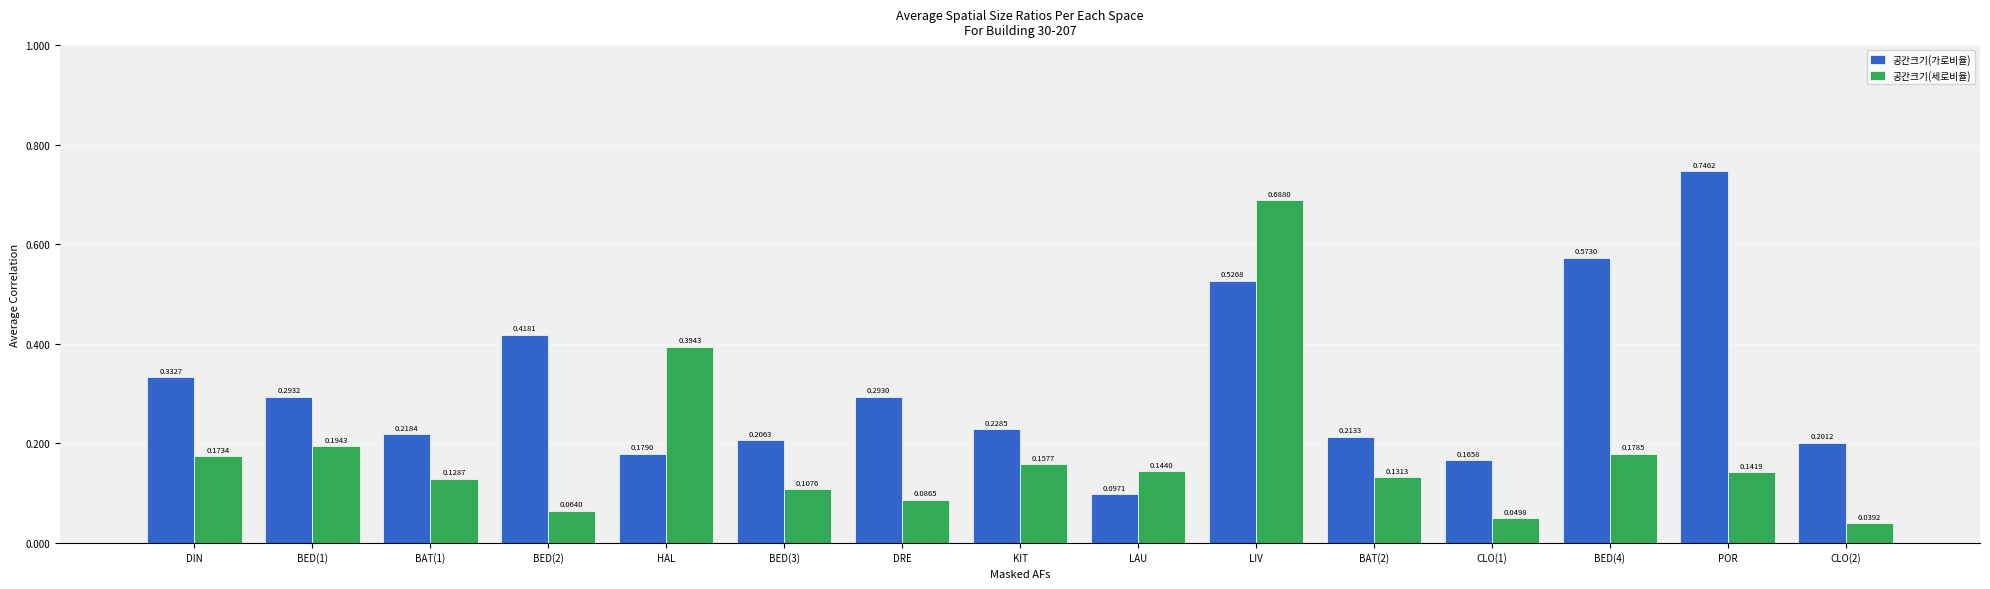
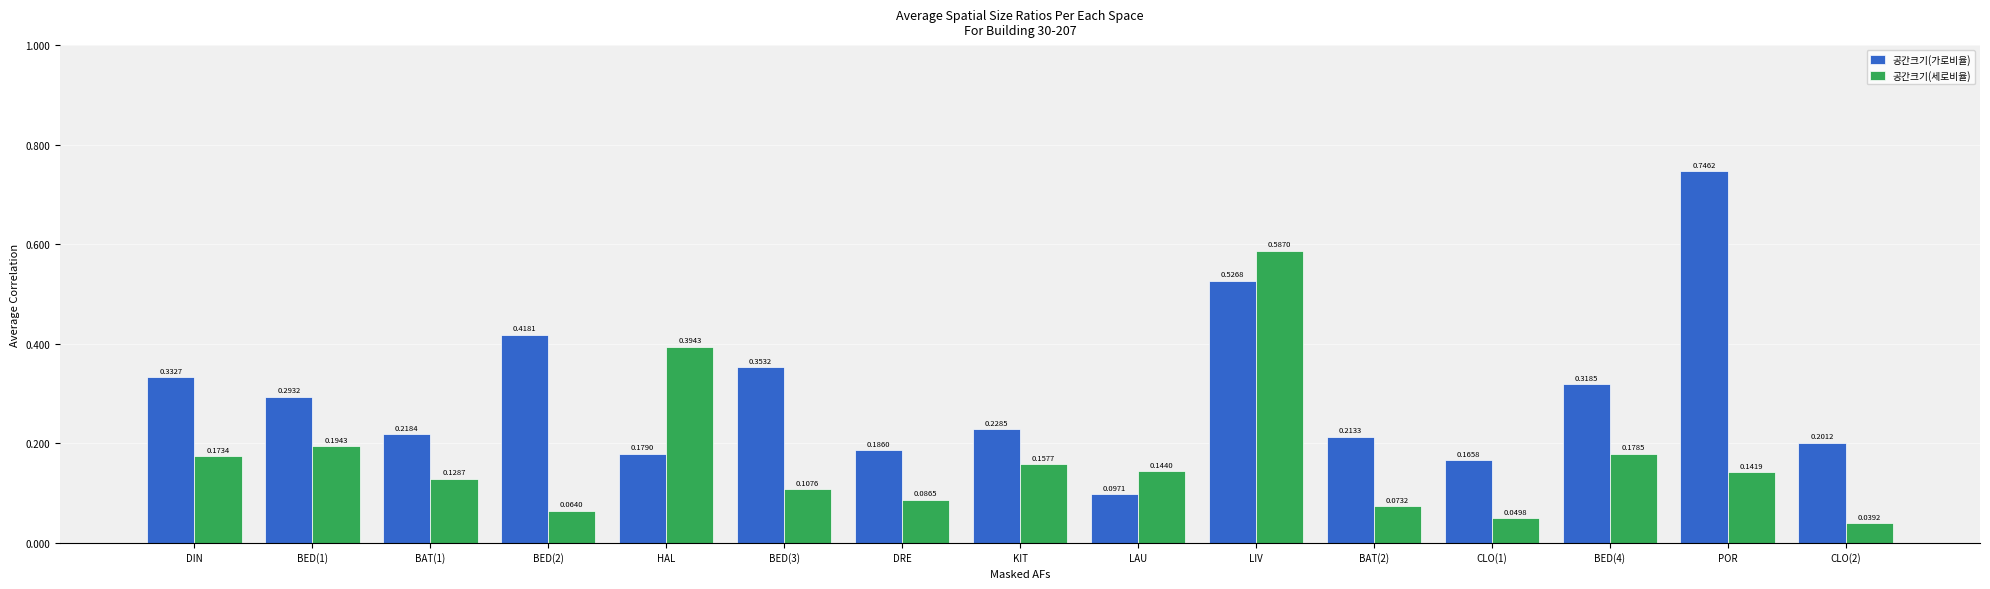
  {
    "공간크기(가로비율)": {
      "DIN": 0.3327,
      "BED(1)": 0.2932,
      "BAT(1)": 0.2184,
      "BED(2)": 0.4181,
      "HAL": 0.1790,
-     "BED(3)": 0.2063,
-     "DRE": 0.2930,
+     "BED(3)": 0.3532,
+     "DRE": 0.1860,
      "KIT": 0.2285,
      "LAU": 0.0971,
      "LIV": 0.5268,
      "BAT(2)": 0.2133,
      "CLO(1)": 0.1658,
-     "BED(4)": 0.5730,
+     "BED(4)": 0.3185,
      "POR": 0.7462,
      "CLO(2)": 0.2012
    },
    "공간크기(세로비율)": {
      "DIN": 0.1734,
      "BED(1)": 0.1943,
      "BAT(1)": 0.1287,
      "BED(2)": 0.0640,
      "HAL": 0.3943,
      "BED(3)": 0.1076,
      "DRE": 0.0865,
      "KIT": 0.1577,
      "LAU": 0.1440,
-     "LIV": 0.6880,
-     "BAT(2)": 0.1313,
+     "LIV": 0.5870,
+     "BAT(2)": 0.0732,
      "CLO(1)": 0.0498,
      "BED(4)": 0.1785,
      "POR": 0.1419,
      "CLO(2)": 0.0392
    }
  }
